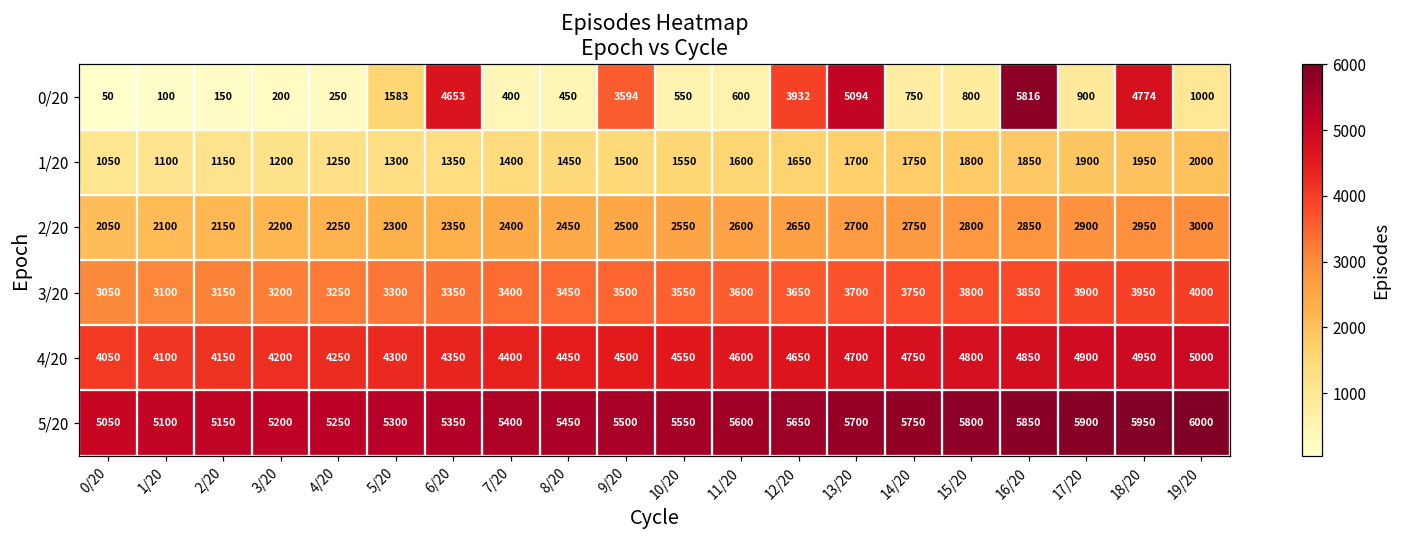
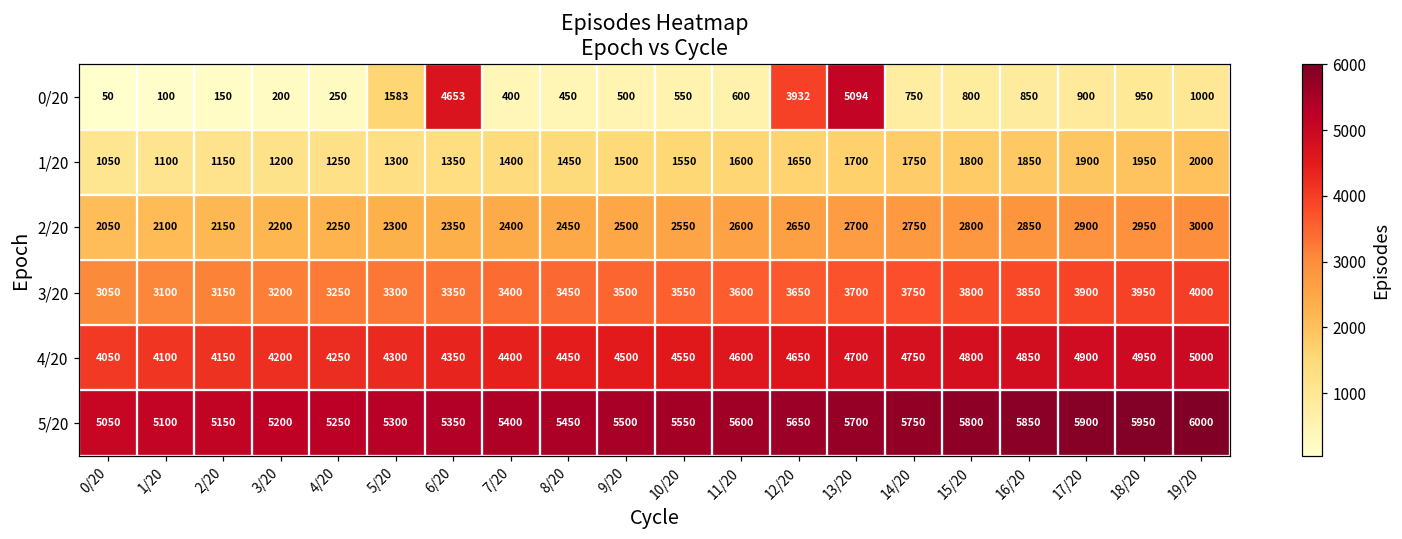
  {
    "0/20": {
      "0/20": 50,
      "1/20": 100,
      "2/20": 150,
      "3/20": 200,
      "4/20": 250,
      "5/20": 1583,
      "6/20": 4653,
      "7/20": 400,
      "8/20": 450,
-     "9/20": 3594,
+     "9/20": 500,
      "10/20": 550,
      "11/20": 600,
      "12/20": 3932,
      "13/20": 5094,
      "14/20": 750,
      "15/20": 800,
-     "16/20": 5816,
+     "16/20": 850,
      "17/20": 900,
-     "18/20": 4774,
+     "18/20": 950,
      "19/20": 1000
    },
    "1/20": {
      "0/20": 1050,
      "1/20": 1100,
      "2/20": 1150,
      "3/20": 1200,
      "4/20": 1250,
      "5/20": 1300,
      "6/20": 1350,
      "7/20": 1400,
      "8/20": 1450,
      "9/20": 1500,
      "10/20": 1550,
      "11/20": 1600,
      "12/20": 1650,
      "13/20": 1700,
      "14/20": 1750,
      "15/20": 1800,
      "16/20": 1850,
      "17/20": 1900,
      "18/20": 1950,
      "19/20": 2000
    },
    "2/20": {
      "0/20": 2050,
      "1/20": 2100,
      "2/20": 2150,
      "3/20": 2200,
      "4/20": 2250,
      "5/20": 2300,
      "6/20": 2350,
      "7/20": 2400,
      "8/20": 2450,
      "9/20": 2500,
      "10/20": 2550,
      "11/20": 2600,
      "12/20": 2650,
      "13/20": 2700,
      "14/20": 2750,
      "15/20": 2800,
      "16/20": 2850,
      "17/20": 2900,
      "18/20": 2950,
      "19/20": 3000
    },
    "3/20": {
      "0/20": 3050,
      "1/20": 3100,
      "2/20": 3150,
      "3/20": 3200,
      "4/20": 3250,
      "5/20": 3300,
      "6/20": 3350,
      "7/20": 3400,
      "8/20": 3450,
      "9/20": 3500,
      "10/20": 3550,
      "11/20": 3600,
      "12/20": 3650,
      "13/20": 3700,
      "14/20": 3750,
      "15/20": 3800,
      "16/20": 3850,
      "17/20": 3900,
      "18/20": 3950,
      "19/20": 4000
    },
    "4/20": {
      "0/20": 4050,
      "1/20": 4100,
      "2/20": 4150,
      "3/20": 4200,
      "4/20": 4250,
      "5/20": 4300,
      "6/20": 4350,
      "7/20": 4400,
      "8/20": 4450,
      "9/20": 4500,
      "10/20": 4550,
      "11/20": 4600,
      "12/20": 4650,
      "13/20": 4700,
      "14/20": 4750,
      "15/20": 4800,
      "16/20": 4850,
      "17/20": 4900,
      "18/20": 4950,
      "19/20": 5000
    },
    "5/20": {
      "0/20": 5050,
      "1/20": 5100,
      "2/20": 5150,
      "3/20": 5200,
      "4/20": 5250,
      "5/20": 5300,
      "6/20": 5350,
      "7/20": 5400,
      "8/20": 5450,
      "9/20": 5500,
      "10/20": 5550,
      "11/20": 5600,
      "12/20": 5650,
      "13/20": 5700,
      "14/20": 5750,
      "15/20": 5800,
      "16/20": 5850,
      "17/20": 5900,
      "18/20": 5950,
      "19/20": 6000
    }
  }
